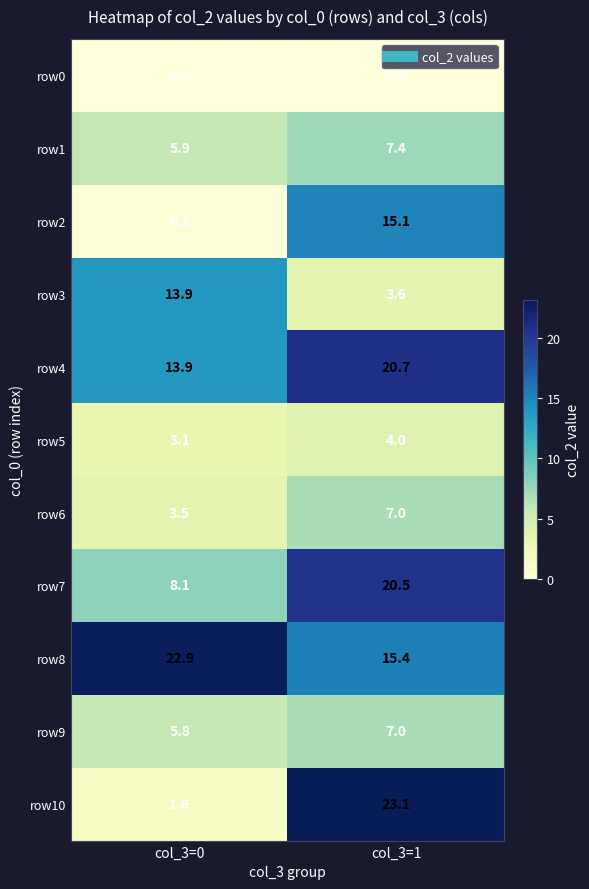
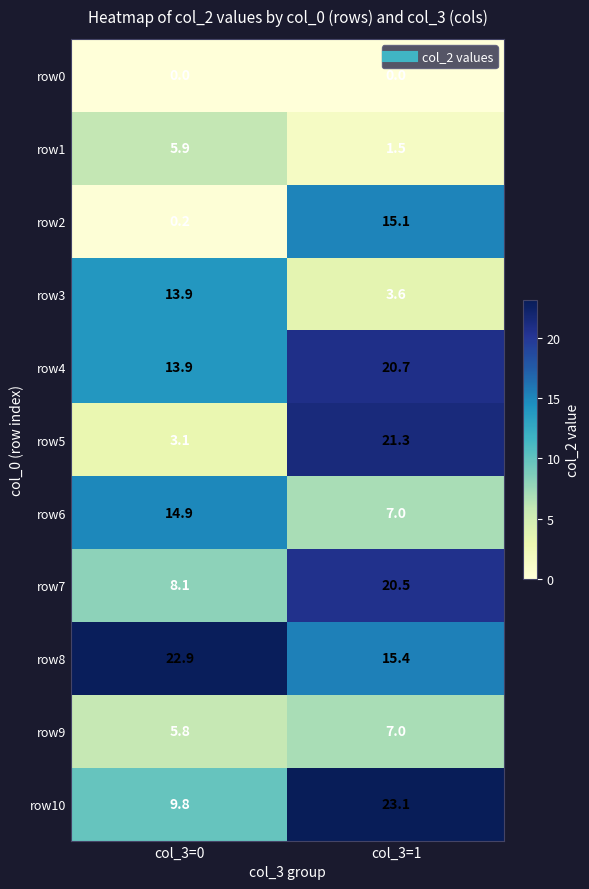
  {
    "row1": {
      "col_3=0": 5.9,
-     "col_3=1": 7.4
+     "col_3=1": 1.5
    },
    "row2": {
      "col_3=1": 15.1
    },
    "row3": {
      "col_3=0": 13.9,
      "col_3=1": 3.6
    },
    "row4": {
      "col_3=0": 13.9,
      "col_3=1": 20.7
    },
    "row5": {
      "col_3=0": 3.1,
-     "col_3=1": 4.0
+     "col_3=1": 21.3
    },
    "row6": {
-     "col_3=0": 3.5,
+     "col_3=0": 14.9,
      "col_3=1": 7.0
    },
    "row7": {
      "col_3=0": 8.1,
      "col_3=1": 20.5
    },
    "row8": {
      "col_3=0": 22.9,
      "col_3=1": 15.4
    },
    "row9": {
      "col_3=0": 5.8,
      "col_3=1": 7.0
    },
    "row10": {
-     "col_3=0": 1.6,
+     "col_3=0": 9.8,
      "col_3=1": 23.1
    }
  }
